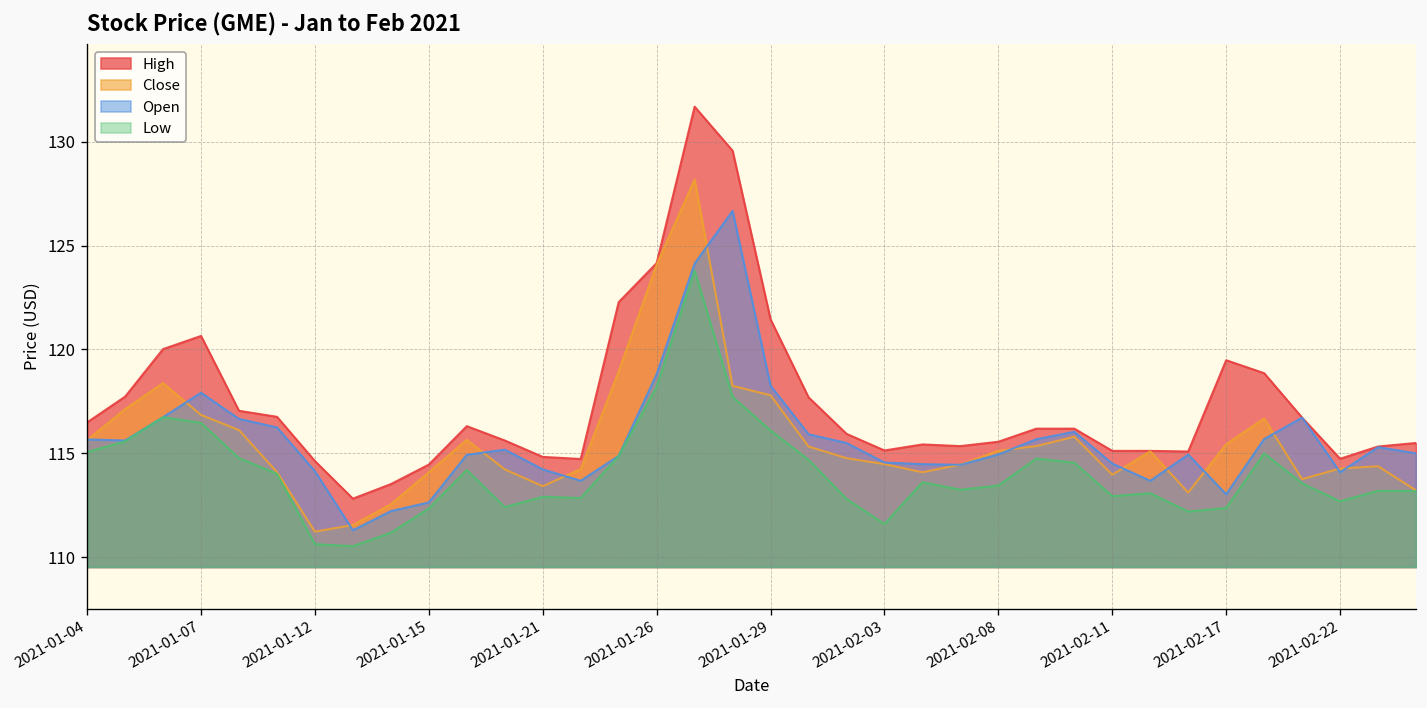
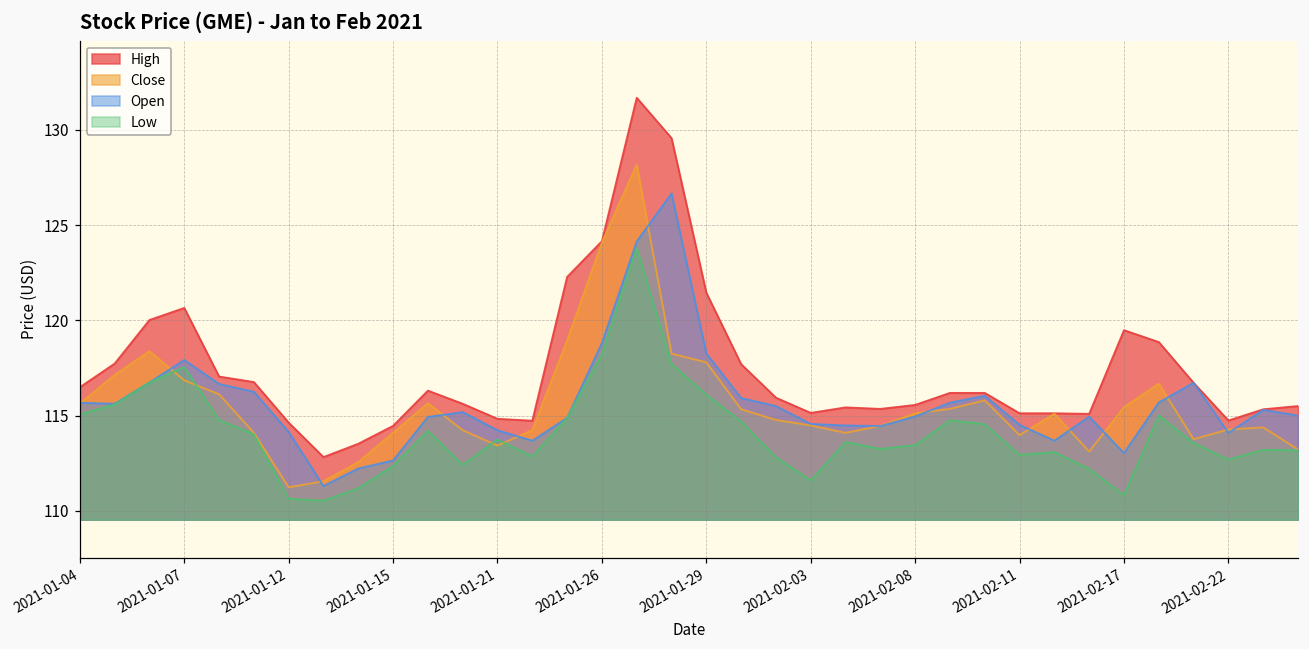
  {
    "High": {
      "2021-01-04": 116.5,
      "2021-01-07": 120.7,
      "2021-01-12": 114.6,
      "2021-01-15": 114.5,
      "2021-01-21": 114.8,
      "2021-01-29": 121.4,
      "2021-02-03": 115.1,
      "2021-02-08": 115.6,
      "2021-02-11": 115.1,
      "2021-02-17": 119.5,
      "2021-02-22": 114.7
    },
    "Close": {
      "2021-01-07": 116.8,
      "2021-01-12": 111.2,
      "2021-01-15": 114.1,
      "2021-01-21": 113.4,
      "2021-01-29": 117.8,
      "2021-02-08": 115.1,
      "2021-02-11": 114.0,
      "2021-02-17": 115.4,
      "2021-02-22": 114.3
    },
    "Open": {
      "2021-01-07": 117.9,
      "2021-01-12": 114.1,
      "2021-01-15": 112.6,
      "2021-01-21": 114.2,
      "2021-01-26": 118.8,
      "2021-01-29": 118.3,
      "2021-02-08": 114.9,
      "2021-02-11": 114.5,
      "2021-02-17": 113.0,
      "2021-02-22": 114.1
    },
    "Low": {
      "2021-01-04": 115.1,
-     "2021-01-07": 116.5,
+     "2021-01-07": 117.6,
      "2021-01-12": 110.6,
      "2021-01-15": 112.3,
-     "2021-01-21": 112.9,
+     "2021-01-21": 113.7,
      "2021-01-26": 118.2,
      "2021-01-29": 116.1,
      "2021-02-03": 111.6,
      "2021-02-08": 113.4,
      "2021-02-11": 112.9,
-     "2021-02-17": 112.4,
+     "2021-02-17": 110.8,
      "2021-02-22": 112.7
    }
  }
